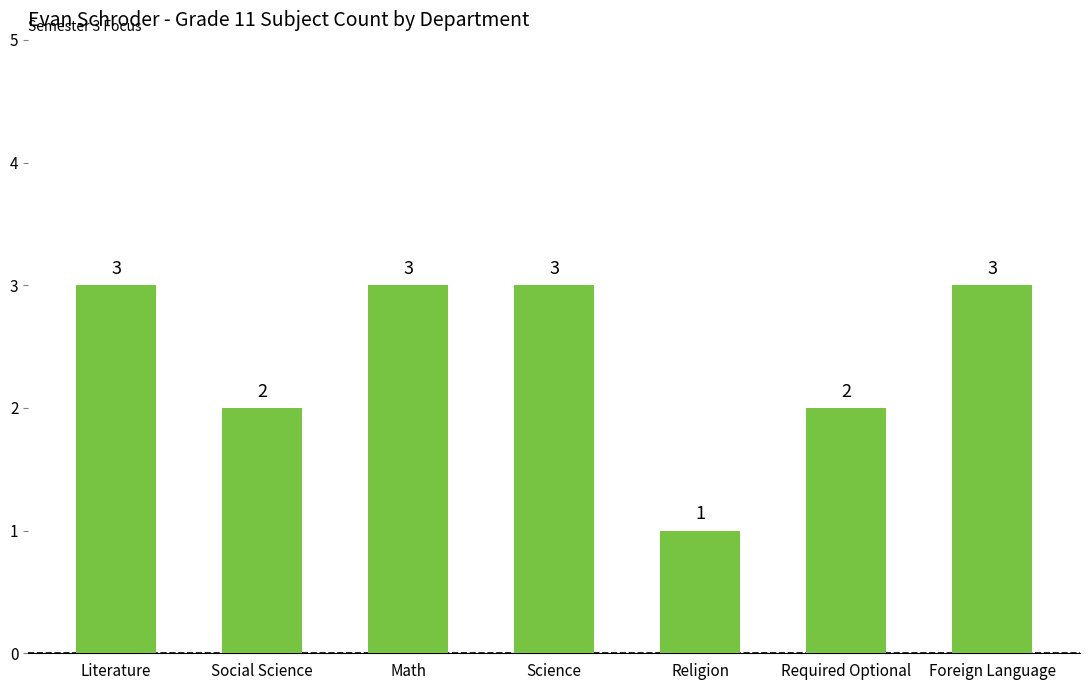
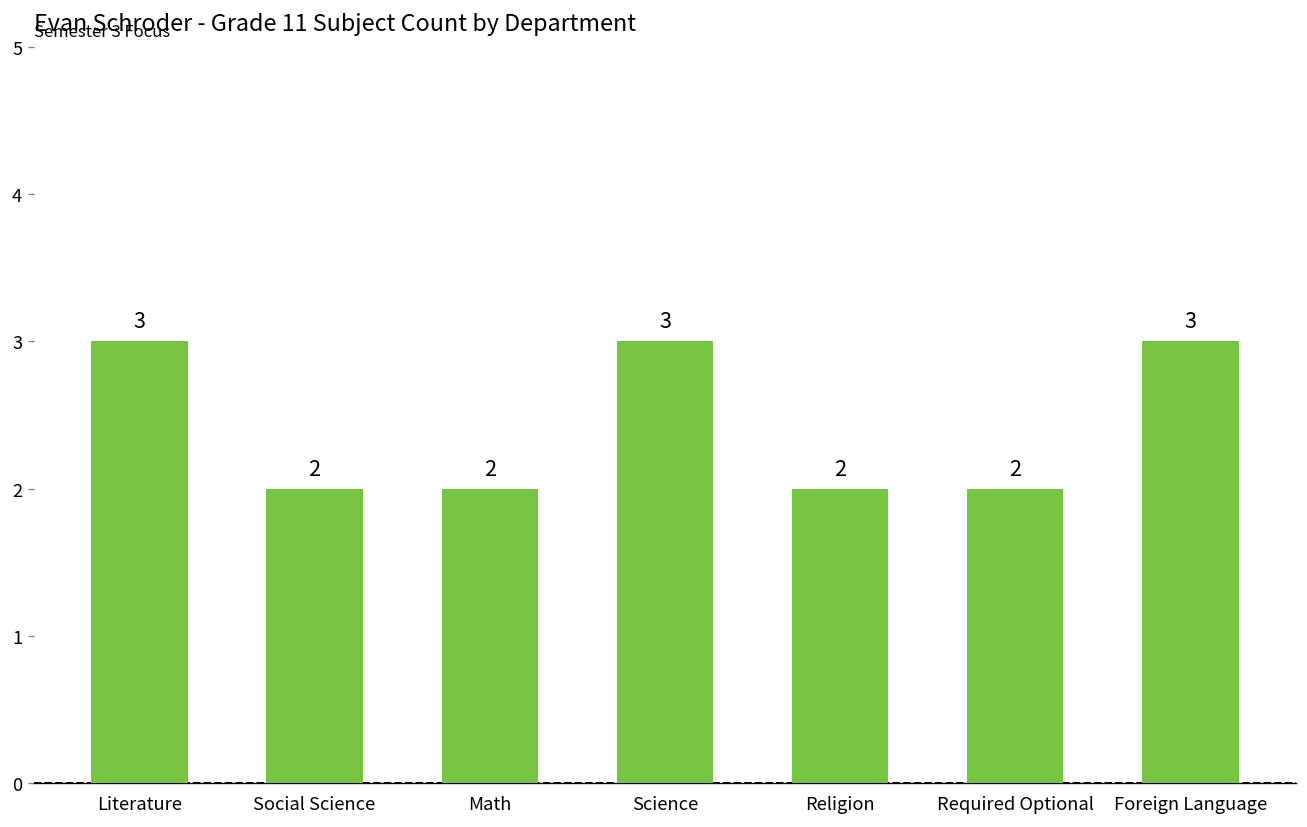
  {
    "Literature": 3,
    "Social Science": 2,
-   "Math": 3,
+   "Math": 2,
    "Science": 3,
-   "Religion": 1,
+   "Religion": 2,
    "Required Optional": 2,
    "Foreign Language": 3
  }
